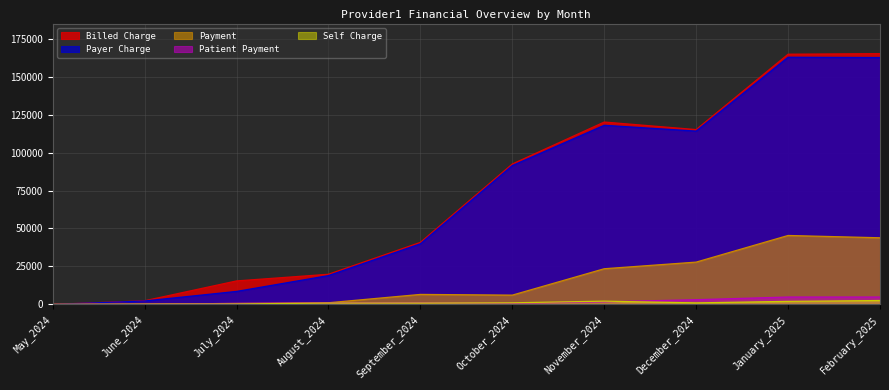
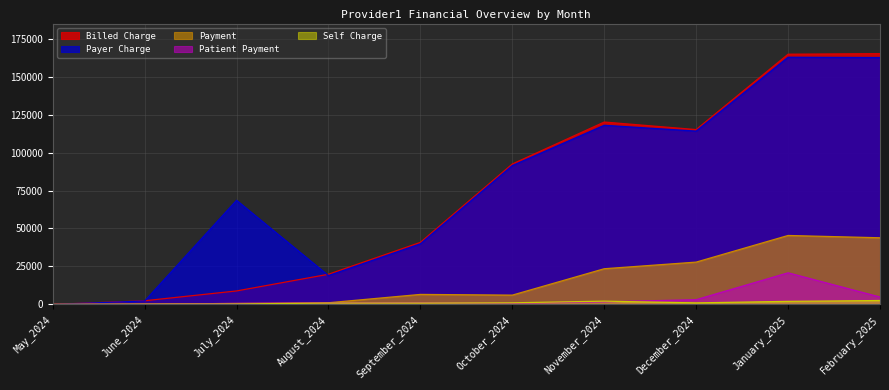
  {
    "Billed Charge": {
-     "July_2024": 15000,
+     "July_2024": 9000,
      "November_2024": 120000,
      "January_2025": 165000,
      "February_2025": 165000
    },
    "Payer Charge": {
-     "July_2024": 9000,
+     "July_2024": 69000,
      "November_2024": 118000,
      "January_2025": 163000,
      "February_2025": 163000
    },
    "Patient Payment": {
      "December_2024": 3000,
-     "January_2025": 5000,
+     "January_2025": 21000,
      "February_2025": 5000
    }
  }
